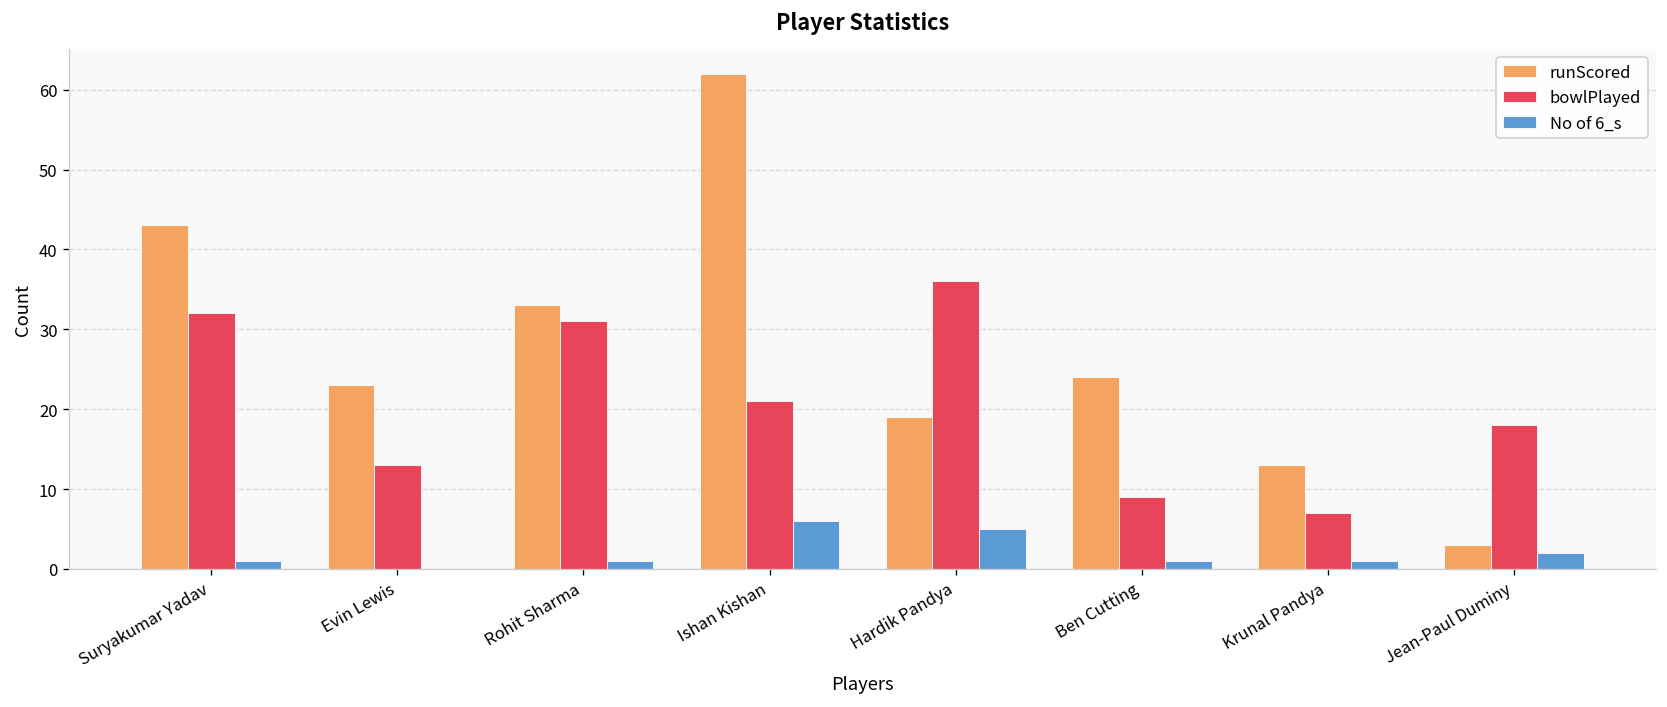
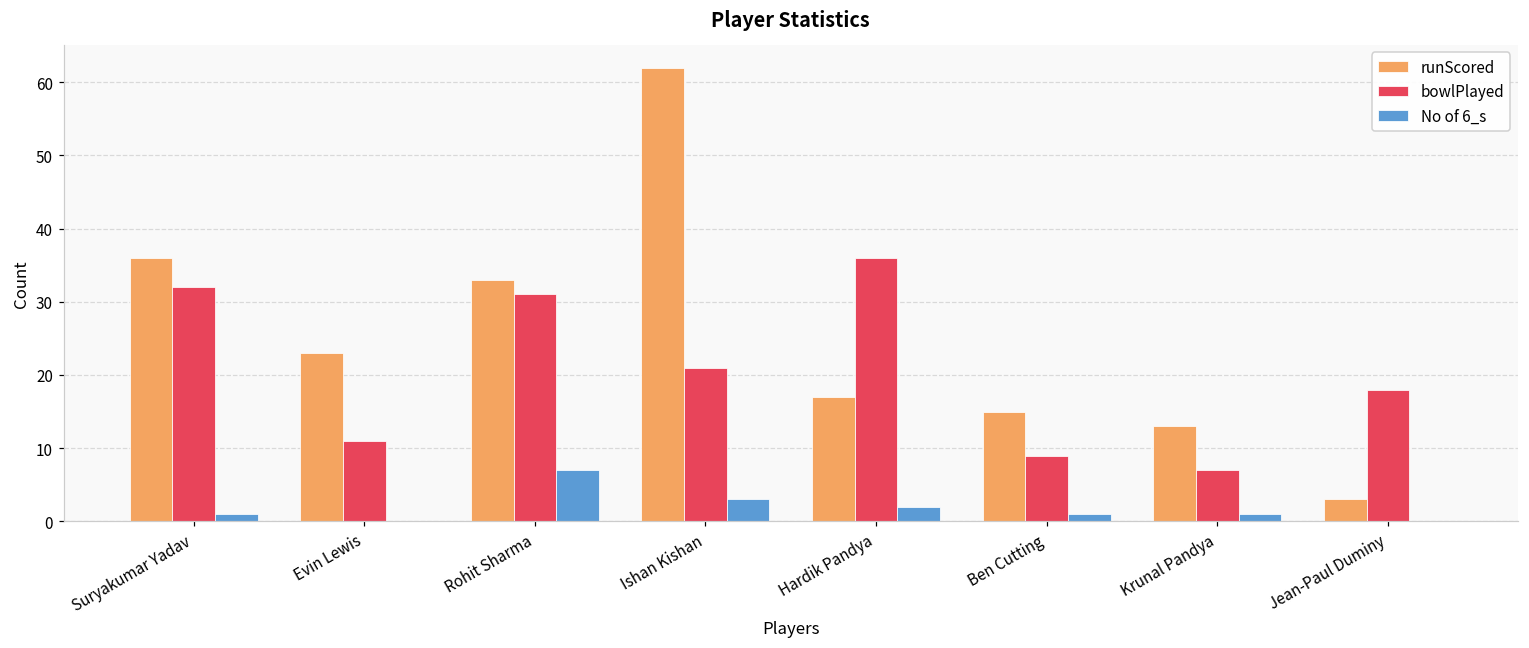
  {
    "runScored": {
-     "Suryakumar Yadav": 43,
+     "Suryakumar Yadav": 36,
      "Evin Lewis": 23,
      "Rohit Sharma": 33,
      "Ishan Kishan": 62,
-     "Hardik Pandya": 19,
-     "Ben Cutting": 24,
+     "Hardik Pandya": 17,
+     "Ben Cutting": 15,
      "Krunal Pandya": 13,
      "Jean-Paul Duminy": 3
    },
    "bowlPlayed": {
      "Suryakumar Yadav": 32,
-     "Evin Lewis": 13,
+     "Evin Lewis": 11,
      "Rohit Sharma": 31,
      "Ishan Kishan": 21,
      "Hardik Pandya": 36,
      "Ben Cutting": 9,
      "Krunal Pandya": 7,
      "Jean-Paul Duminy": 18
    },
    "No of 6_s": {
      "Suryakumar Yadav": 1,
      "Evin Lewis": 0,
-     "Rohit Sharma": 1,
-     "Ishan Kishan": 6,
-     "Hardik Pandya": 5,
+     "Rohit Sharma": 7,
+     "Ishan Kishan": 3,
+     "Hardik Pandya": 2,
      "Ben Cutting": 1,
      "Krunal Pandya": 1,
-     "Jean-Paul Duminy": 2
+     "Jean-Paul Duminy": 0
    }
  }
